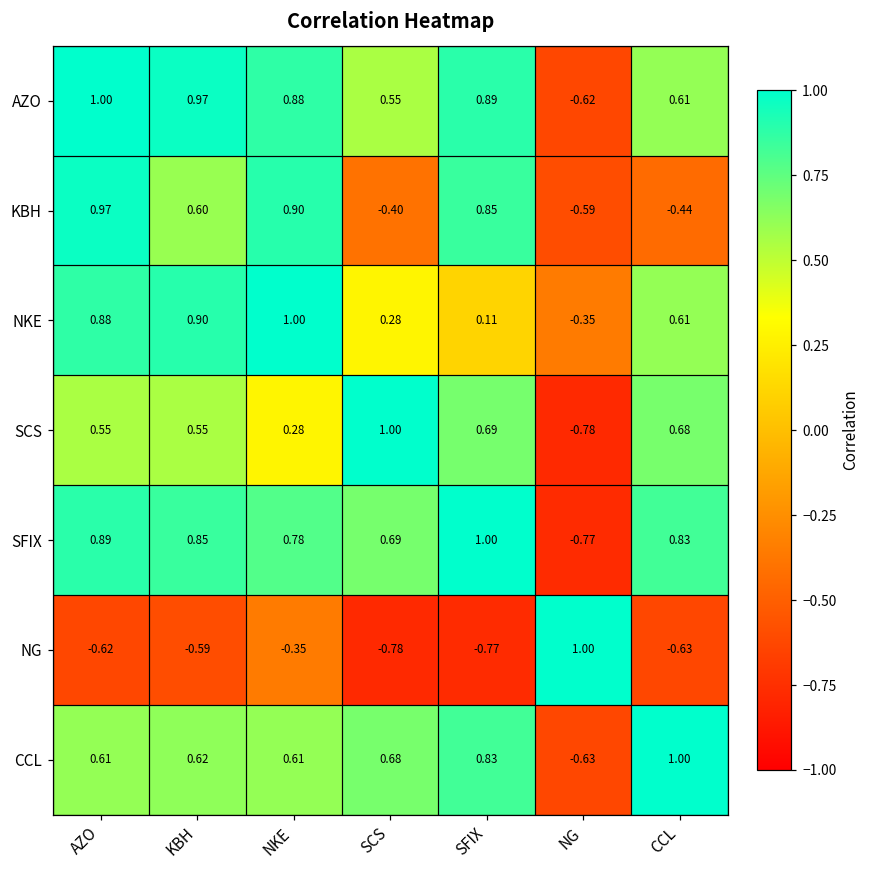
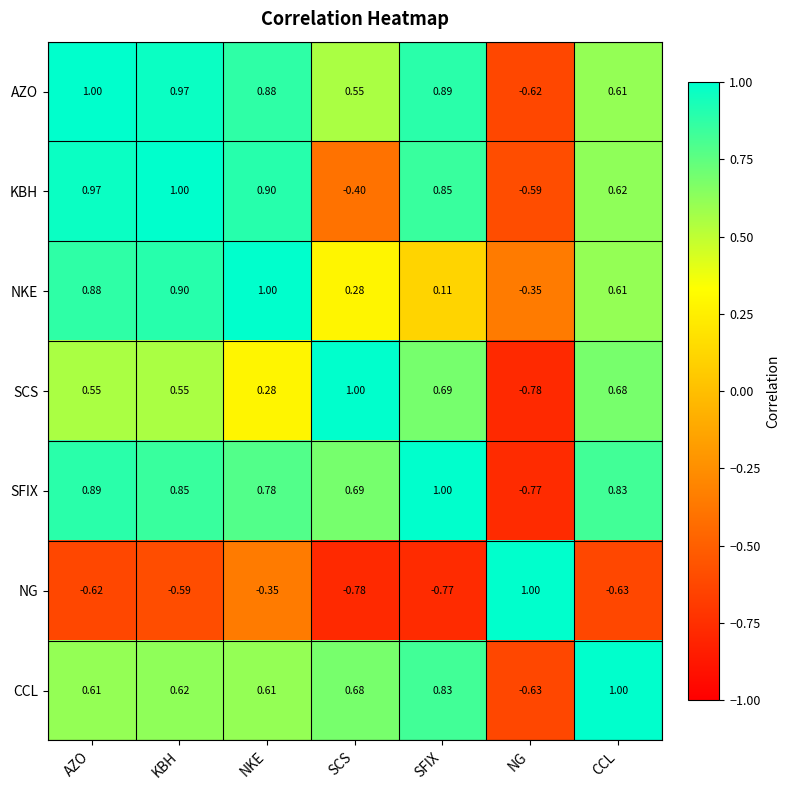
  {
    "AZO": {
      "AZO": 1.00,
      "KBH": 0.97,
      "NKE": 0.88,
      "SCS": 0.55,
      "SFIX": 0.89,
      "NG": -0.62,
      "CCL": 0.61
    },
    "KBH": {
      "AZO": 0.97,
-     "KBH": 0.60,
+     "KBH": 1.00,
      "NKE": 0.90,
      "SCS": -0.40,
      "SFIX": 0.85,
      "NG": -0.59,
-     "CCL": -0.44
+     "CCL": 0.62
    },
    "NKE": {
      "AZO": 0.88,
      "KBH": 0.90,
      "NKE": 1.00,
      "SCS": 0.28,
      "SFIX": 0.11,
      "NG": -0.35,
      "CCL": 0.61
    },
    "SCS": {
      "AZO": 0.55,
      "KBH": 0.55,
      "NKE": 0.28,
      "SCS": 1.00,
      "SFIX": 0.69,
      "NG": -0.78,
      "CCL": 0.68
    },
    "SFIX": {
      "AZO": 0.89,
      "KBH": 0.85,
      "NKE": 0.78,
      "SCS": 0.69,
      "SFIX": 1.00,
      "NG": -0.77,
      "CCL": 0.83
    },
    "NG": {
      "AZO": -0.62,
      "KBH": -0.59,
      "NKE": -0.35,
      "SCS": -0.78,
      "SFIX": -0.77,
      "NG": 1.00,
      "CCL": -0.63
    },
    "CCL": {
      "AZO": 0.61,
      "KBH": 0.62,
      "NKE": 0.61,
      "SCS": 0.68,
      "SFIX": 0.83,
      "NG": -0.63,
      "CCL": 1.00
    }
  }
